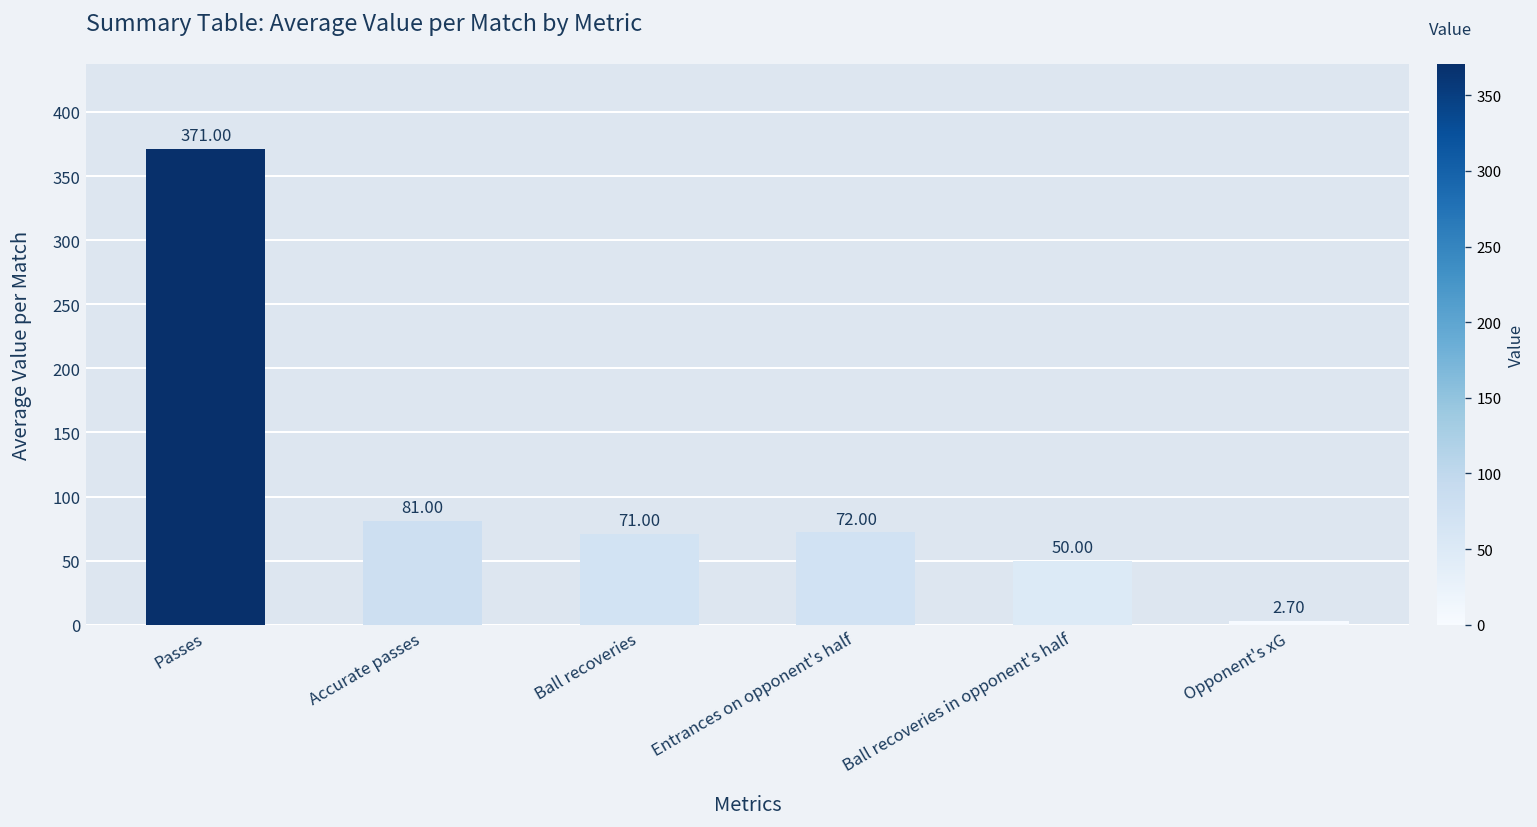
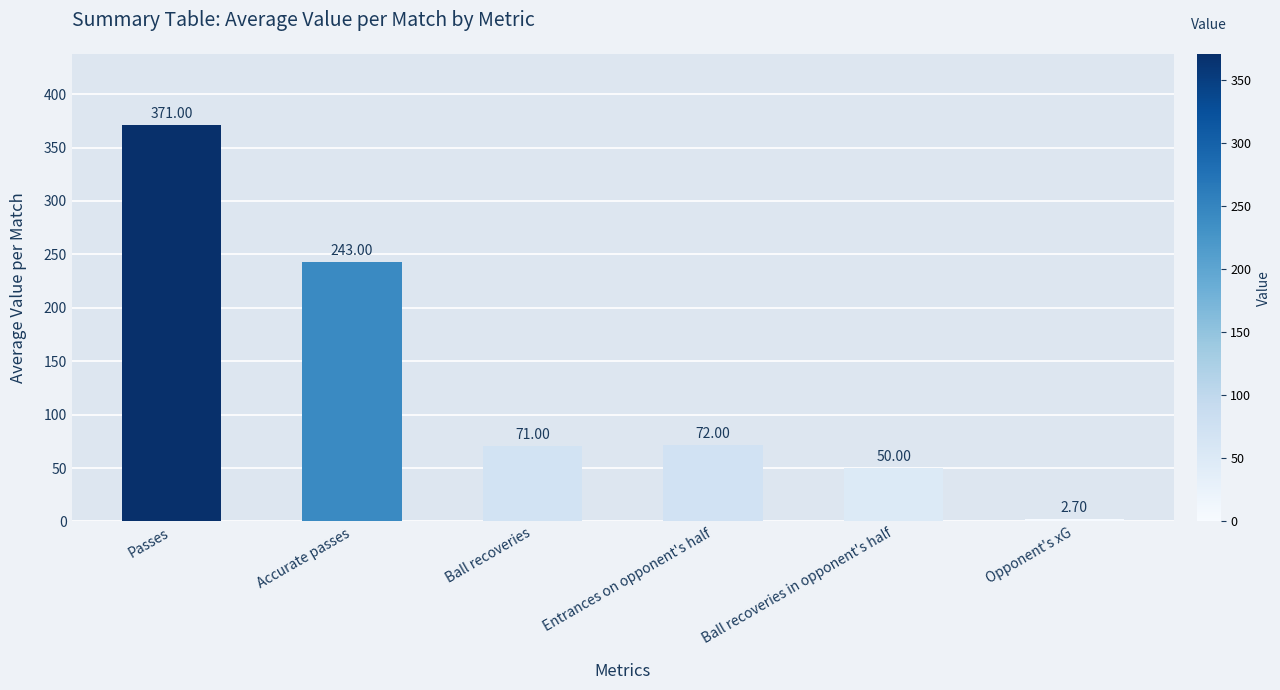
  {
    "Passes": 371.00,
-   "Accurate passes": 81.00,
+   "Accurate passes": 243.00,
    "Ball recoveries": 71.00,
    "Entrances on opponent's half": 72.00,
    "Ball recoveries in opponent's half": 50.00,
    "Opponent's xG": 2.70
  }
